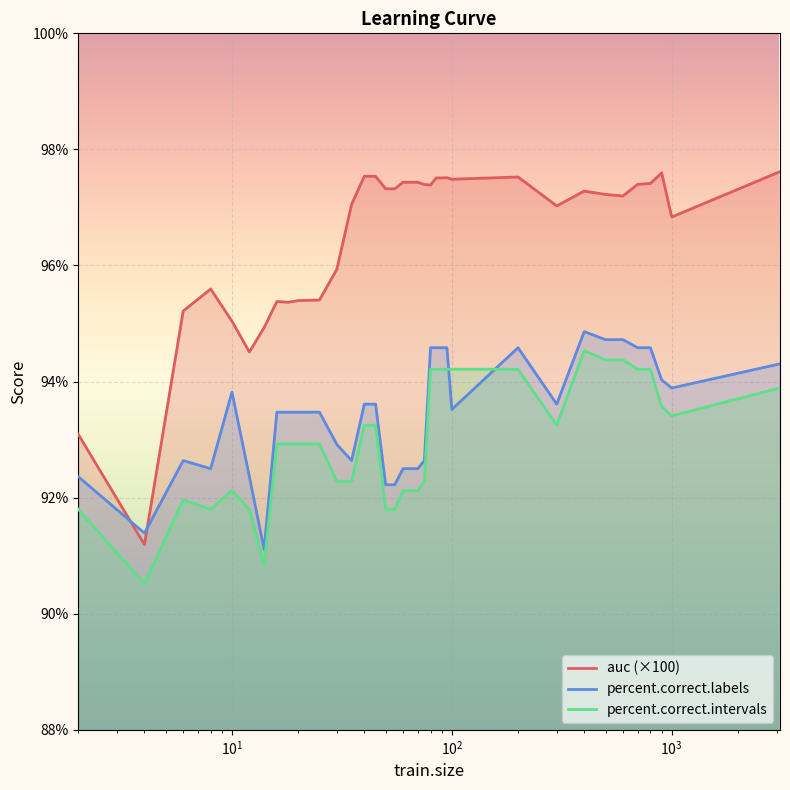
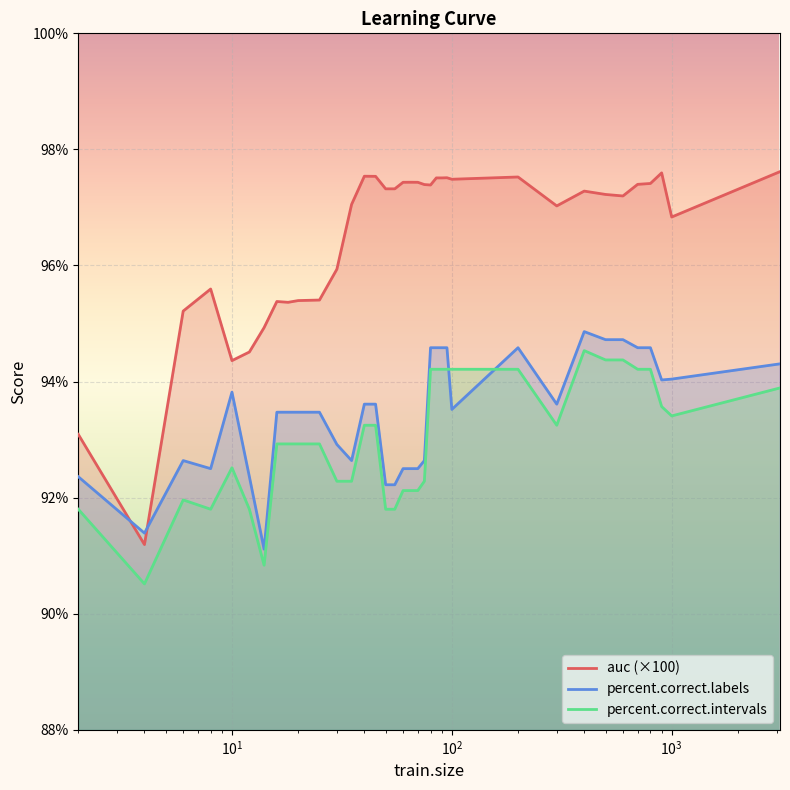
  {
    "auc (×100)": {
-     "10^1": "95.0%",
+     "10^1": "94.4%",
      "10^2": "97.5%",
      "10^3": "96.8%"
    },
    "percent.correct.labels": {
      "10^1": "93.8%",
      "10^2": "93.5%",
-     "10^3": "93.9%"
+     "10^3": "94.0%"
    },
    "percent.correct.intervals": {
-     "10^1": "92.1%",
+     "10^1": "92.5%",
      "10^2": "94.2%",
      "10^3": "93.4%"
    }
  }
